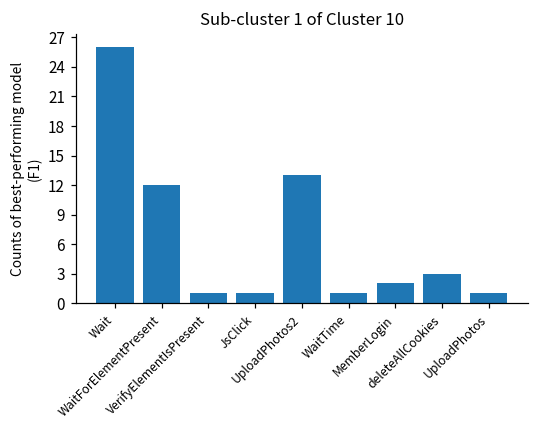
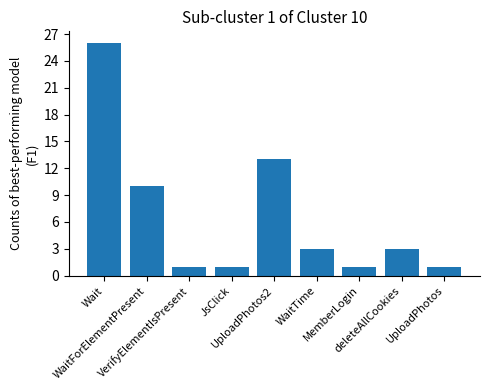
  {
    "Wait": 26,
-   "WaitForElementPresent": 12,
+   "WaitForElementPresent": 10,
    "VerifyElementIsPresent": 1,
    "JsClick": 1,
    "UploadPhotos2": 13,
-   "WaitTime": 1,
-   "MemberLogin": 2,
+   "WaitTime": 3,
+   "MemberLogin": 1,
    "deleteAllCookies": 3,
    "UploadPhotos": 1
  }
